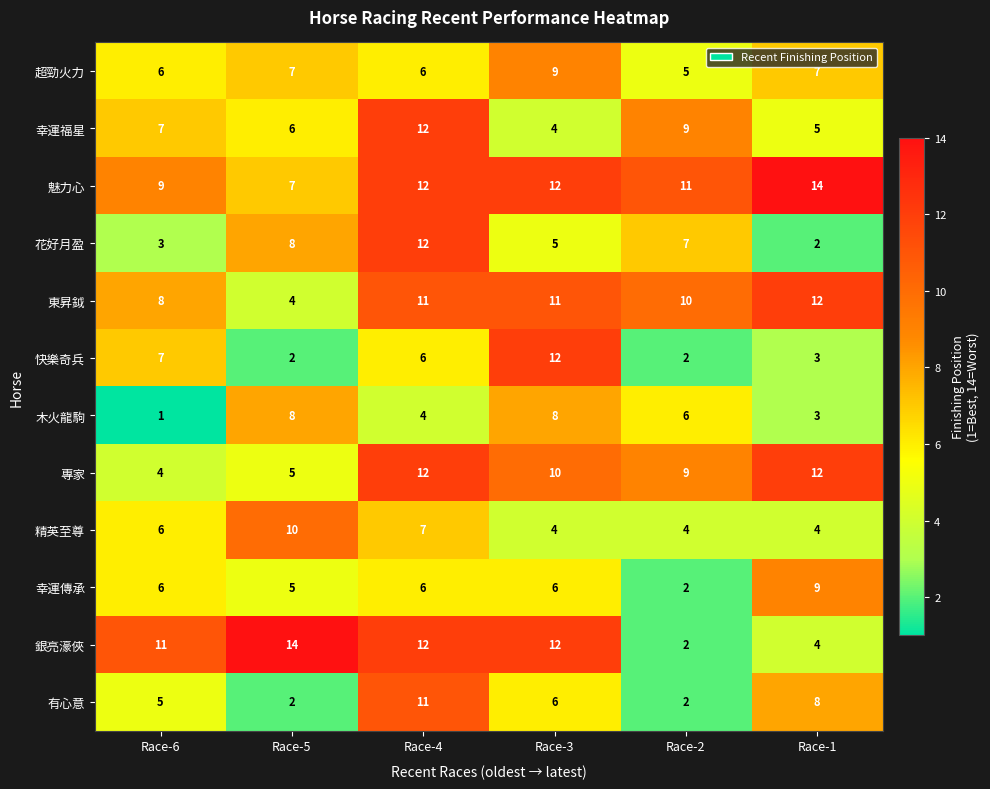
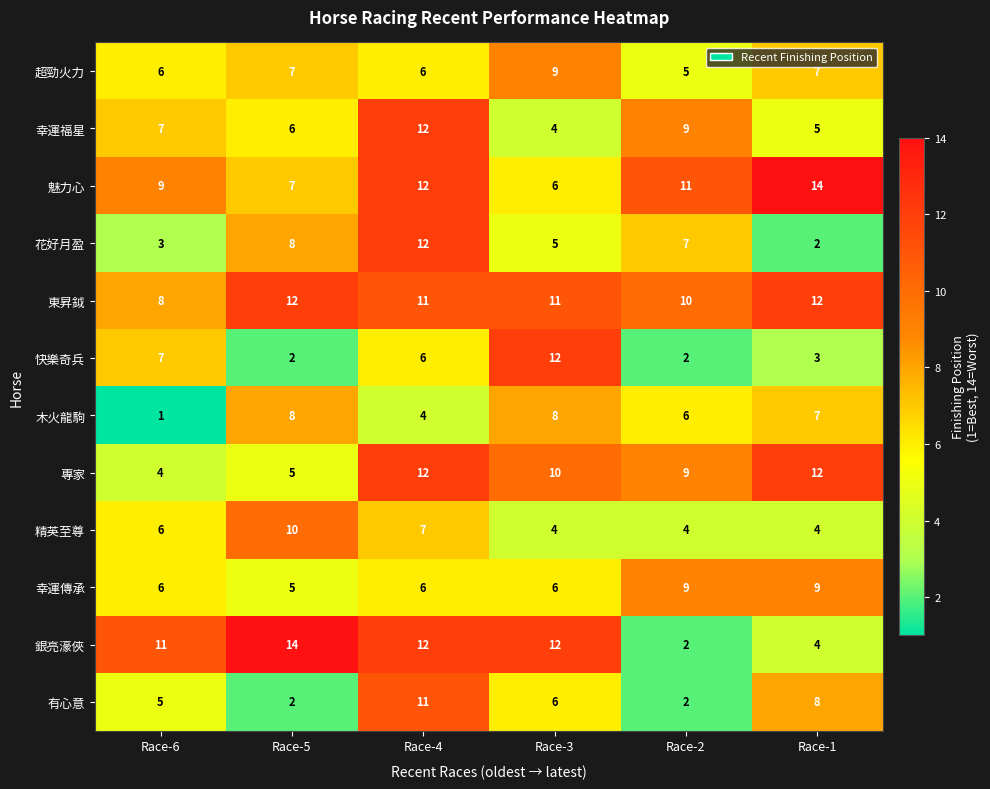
  {
    "超勁火力": {
      "Race-6": 6,
      "Race-5": 7,
      "Race-4": 6,
      "Race-3": 9,
      "Race-2": 5
    },
    "幸運福星": {
      "Race-6": 7,
      "Race-5": 6,
      "Race-4": 12,
      "Race-3": 4,
      "Race-2": 9,
      "Race-1": 5
    },
    "魅力心": {
      "Race-6": 9,
      "Race-5": 7,
      "Race-4": 12,
-     "Race-3": 12,
+     "Race-3": 6,
      "Race-2": 11,
      "Race-1": 14
    },
    "花好月盈": {
      "Race-6": 3,
      "Race-5": 8,
      "Race-4": 12,
      "Race-3": 5,
      "Race-2": 7,
      "Race-1": 2
    },
    "東昇鉞": {
      "Race-6": 8,
-     "Race-5": 4,
+     "Race-5": 12,
      "Race-4": 11,
      "Race-3": 11,
      "Race-2": 10,
      "Race-1": 12
    },
    "快樂奇兵": {
      "Race-6": 7,
      "Race-5": 2,
      "Race-4": 6,
      "Race-3": 12,
      "Race-2": 2,
      "Race-1": 3
    },
    "木火龍駒": {
      "Race-6": 1,
      "Race-5": 8,
      "Race-4": 4,
      "Race-3": 8,
      "Race-2": 6,
-     "Race-1": 3
+     "Race-1": 7
    },
    "專家": {
      "Race-6": 4,
      "Race-5": 5,
      "Race-4": 12,
      "Race-3": 10,
      "Race-2": 9,
      "Race-1": 12
    },
    "精英至尊": {
      "Race-6": 6,
      "Race-5": 10,
      "Race-4": 7,
      "Race-3": 4,
      "Race-2": 4,
      "Race-1": 4
    },
    "幸運傳承": {
      "Race-6": 6,
      "Race-5": 5,
      "Race-4": 6,
      "Race-3": 6,
-     "Race-2": 2,
+     "Race-2": 9,
      "Race-1": 9
    },
    "銀亮濠俠": {
      "Race-6": 11,
      "Race-5": 14,
      "Race-4": 12,
      "Race-3": 12,
      "Race-2": 2,
      "Race-1": 4
    },
    "有心意": {
      "Race-6": 5,
      "Race-5": 2,
      "Race-4": 11,
      "Race-3": 6,
      "Race-2": 2,
      "Race-1": 8
    }
  }
